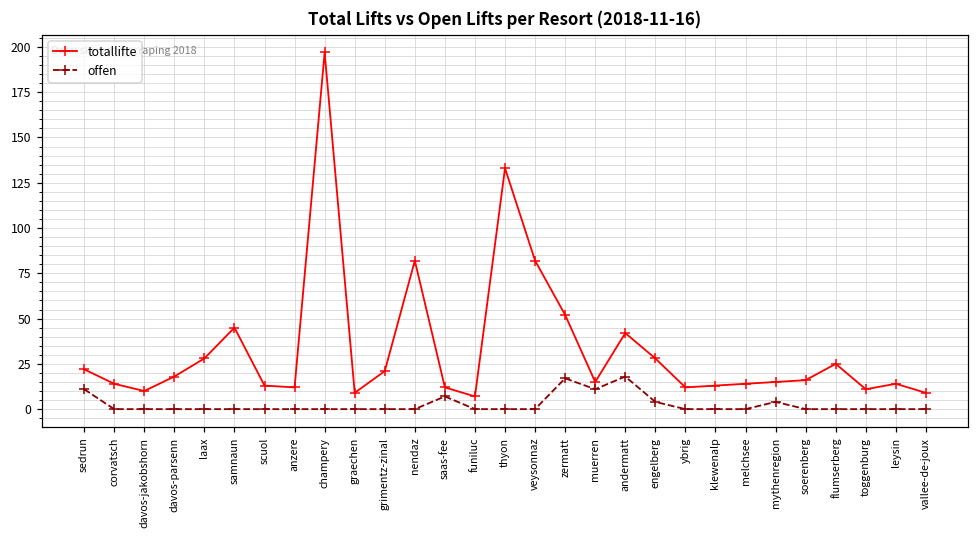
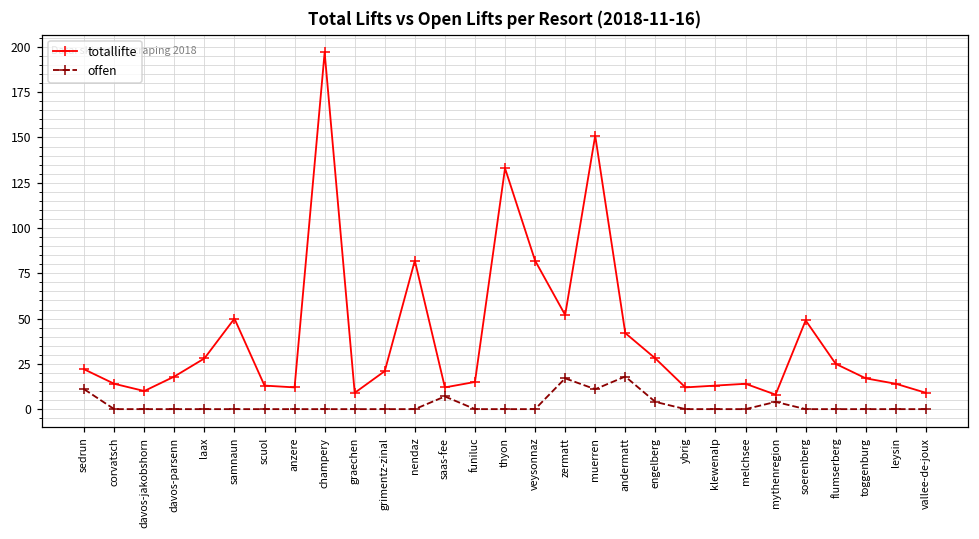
  {
    "totallifte": {
      "sedrun": 22,
      "corvatsch": 14,
      "davos-jakobshorn": 10,
      "davos-parsenn": 18,
      "laax": 28,
-     "samnaun": 45,
+     "samnaun": 50,
      "scuol": 13,
      "anzere": 12,
      "champery": 197,
      "graechen": 9,
      "grimentz-zinal": 21,
      "nendaz": 82,
      "saas-fee": 12,
-     "funiluc": 7,
+     "funiluc": 15,
      "thyon": 133,
      "veysonnaz": 82,
      "zermatt": 52,
-     "muerren": 15,
+     "muerren": 151,
      "andermatt": 42,
      "engelberg": 28,
      "ybrig": 12,
      "klewenalp": 13,
      "melchsee": 14,
-     "mythenregion": 15,
-     "soerenberg": 16,
+     "mythenregion": 8,
+     "soerenberg": 49,
      "flumserberg": 25,
-     "toggenburg": 11,
+     "toggenburg": 17,
      "leysin": 14,
      "vallee-de-joux": 9
    },
    "offen": {
      "sedrun": 11,
      "corvatsch": 0,
      "davos-jakobshorn": 0,
      "davos-parsenn": 0,
      "laax": 0,
      "samnaun": 0,
      "scuol": 0,
      "anzere": 0,
      "champery": 0,
      "graechen": 0,
      "grimentz-zinal": 0,
      "nendaz": 0,
      "saas-fee": 7,
      "funiluc": 0,
      "thyon": 0,
      "veysonnaz": 0,
      "zermatt": 17,
      "muerren": 11,
      "andermatt": 18,
      "engelberg": 4,
      "ybrig": 0,
      "klewenalp": 0,
      "melchsee": 0,
      "mythenregion": 4,
      "soerenberg": 0,
      "flumserberg": 0,
      "toggenburg": 0,
      "leysin": 0,
      "vallee-de-joux": 0
    }
  }
